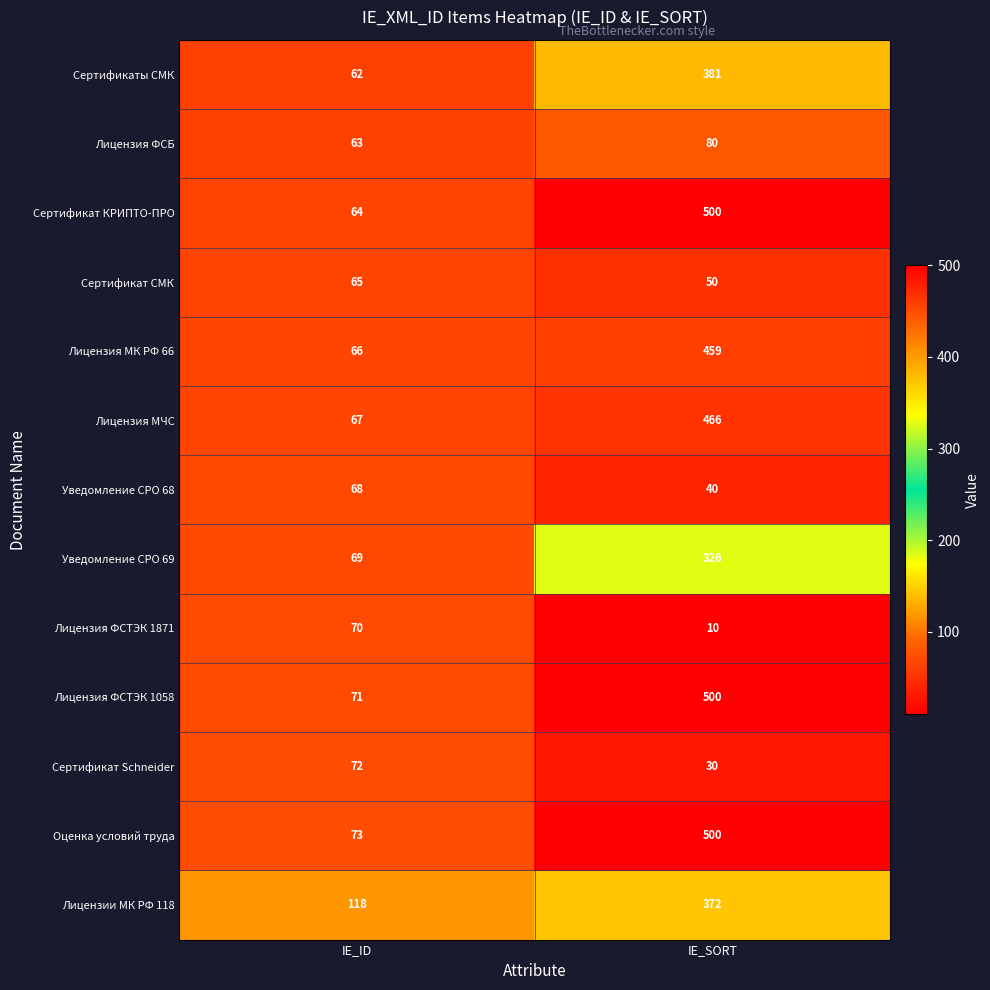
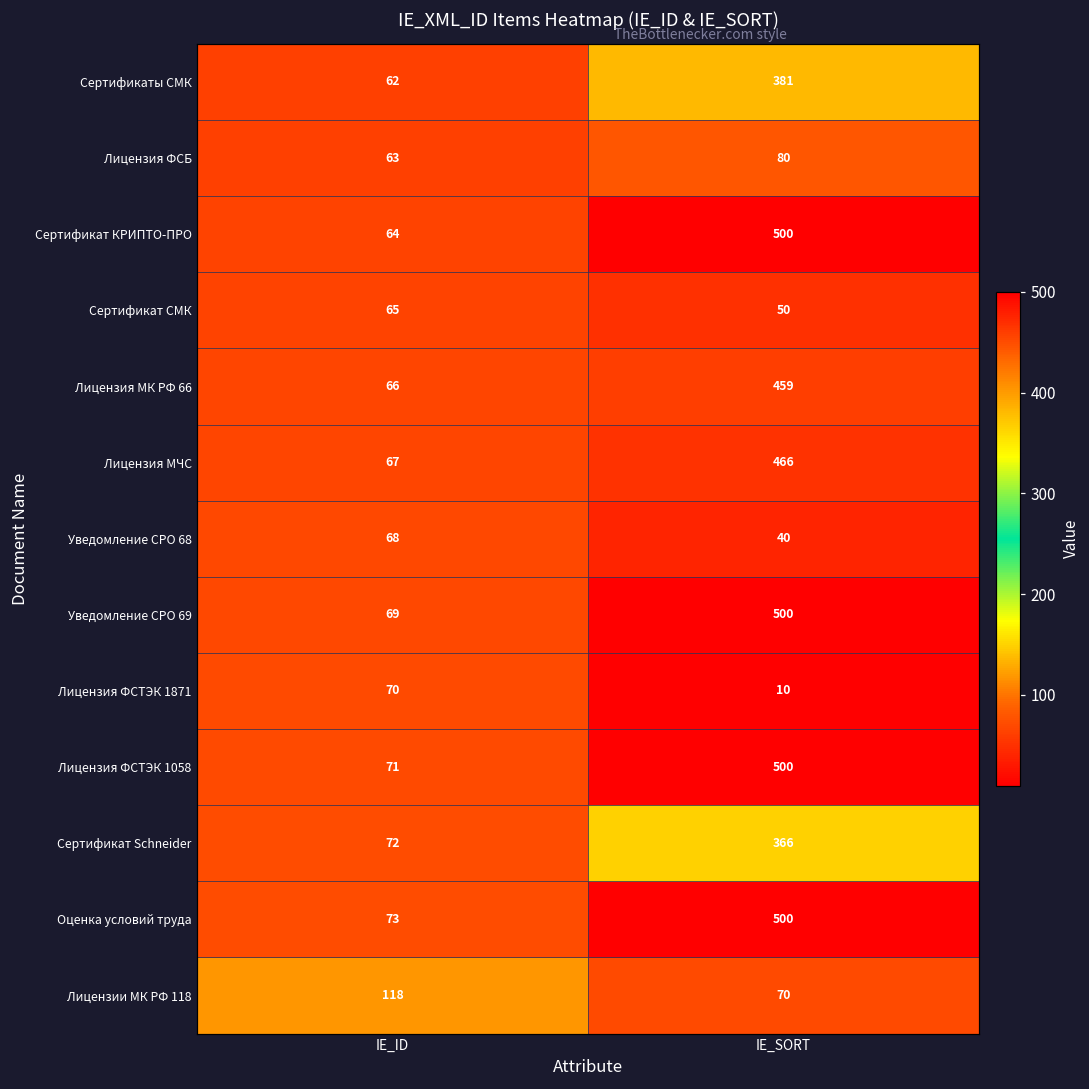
  {
    "Сертификаты СМК": {
      "IE_ID": 62,
      "IE_SORT": 381
    },
    "Лицензия ФСБ": {
      "IE_ID": 63,
      "IE_SORT": 80
    },
    "Сертификат КРИПТО-ПРО": {
      "IE_ID": 64,
      "IE_SORT": 500
    },
    "Сертификат СМК": {
      "IE_ID": 65,
      "IE_SORT": 50
    },
    "Лицензия МК РФ 66": {
      "IE_ID": 66,
      "IE_SORT": 459
    },
    "Лицензия МЧС": {
      "IE_ID": 67,
      "IE_SORT": 466
    },
    "Уведомление СРО 68": {
      "IE_ID": 68,
      "IE_SORT": 40
    },
    "Уведомление СРО 69": {
      "IE_ID": 69,
-     "IE_SORT": 326
+     "IE_SORT": 500
    },
    "Лицензия ФСТЭК 1871": {
      "IE_ID": 70,
      "IE_SORT": 10
    },
    "Лицензия ФСТЭК 1058": {
      "IE_ID": 71,
      "IE_SORT": 500
    },
    "Сертификат Schneider": {
      "IE_ID": 72,
-     "IE_SORT": 30
+     "IE_SORT": 366
    },
    "Оценка условий труда": {
      "IE_ID": 73,
      "IE_SORT": 500
    },
    "Лицензии МК РФ 118": {
      "IE_ID": 118,
-     "IE_SORT": 372
+     "IE_SORT": 70
    }
  }
